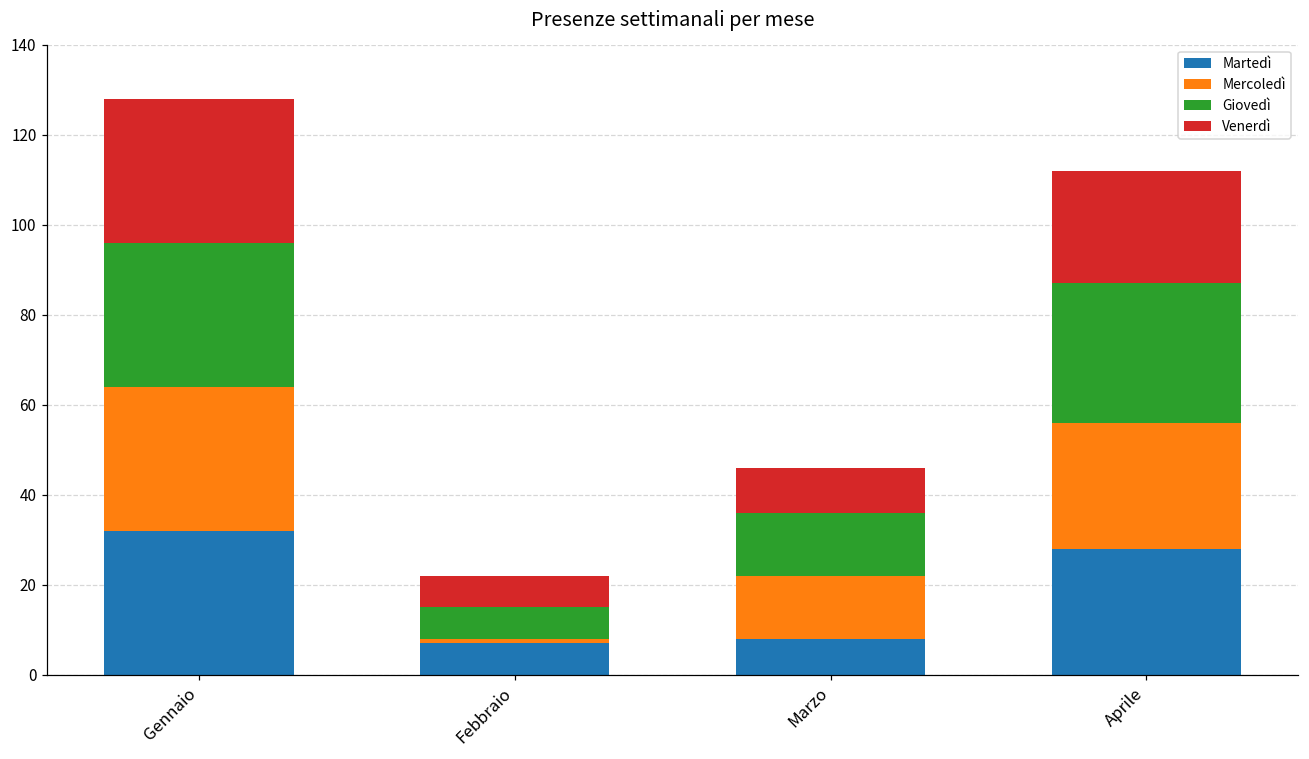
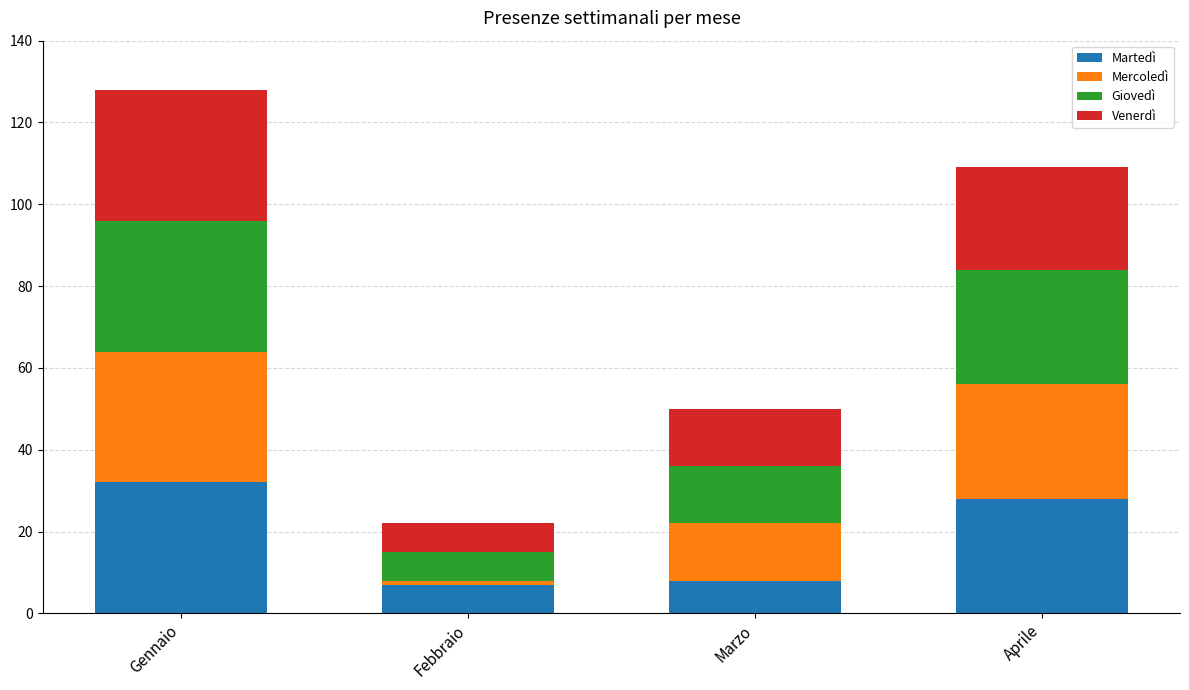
  {
    "Martedì": {
      "Gennaio": 32,
      "Febbraio": 7,
      "Marzo": 8,
      "Aprile": 28
    },
    "Mercoledì": {
      "Gennaio": 32,
      "Febbraio": 1,
      "Marzo": 14,
      "Aprile": 28
    },
    "Giovedì": {
      "Gennaio": 32,
      "Febbraio": 7,
      "Marzo": 14,
-     "Aprile": 31
+     "Aprile": 28
    },
    "Venerdì": {
      "Gennaio": 32,
      "Febbraio": 7,
-     "Marzo": 10,
+     "Marzo": 14,
      "Aprile": 25
    }
  }
